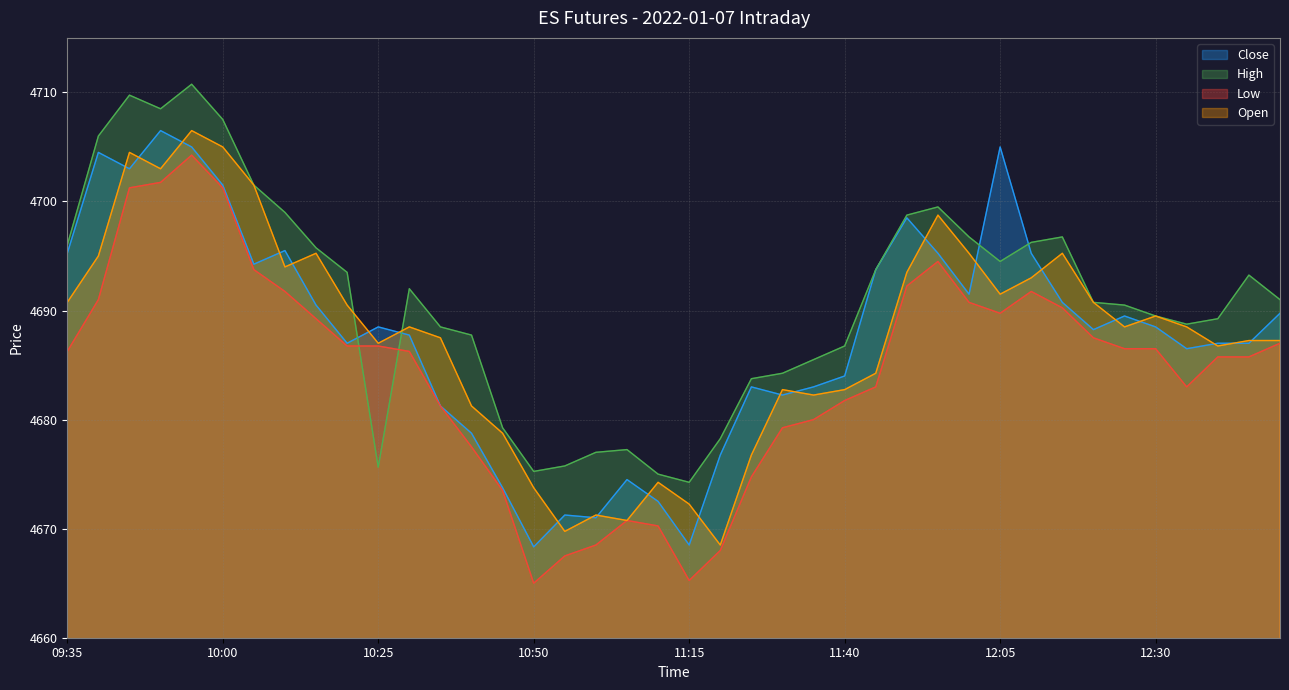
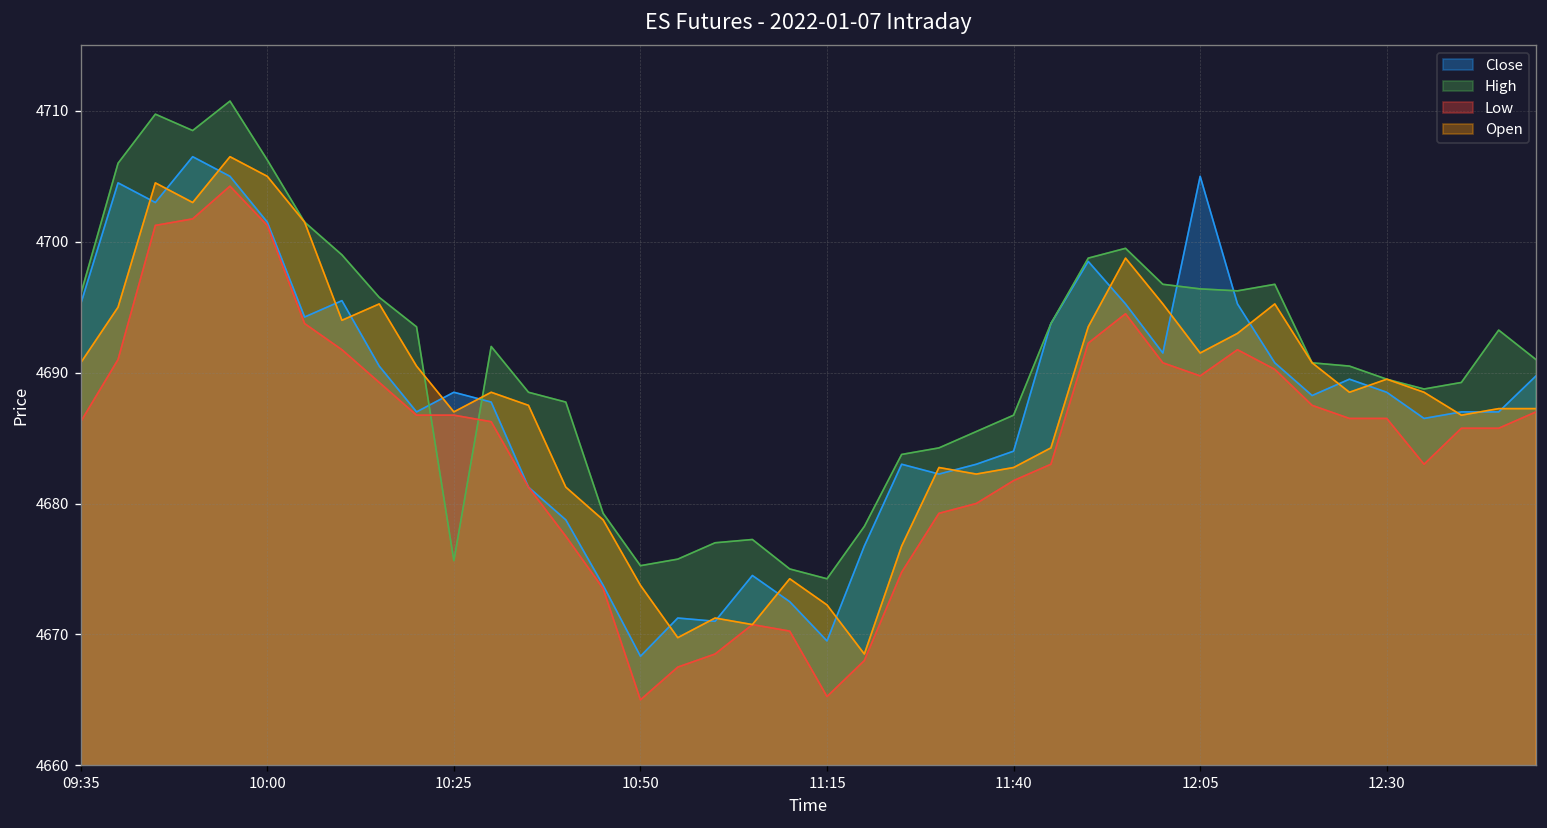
  {
    "Close": {
      "09:35": 4695.3,
      "10:00": 4701.5,
      "10:25": 4688.5,
      "10:50": 4668.3,
-     "11:15": 4668.5,
+     "11:15": 4669.5,
      "11:40": 4684.0,
      "12:05": 4705.0,
      "12:30": 4688.5
    },
    "High": {
      "09:35": 4696.0,
-     "10:00": 4707.5,
+     "10:00": 4706.3,
      "10:25": 4675.6,
      "10:50": 4675.3,
      "11:15": 4674.3,
      "11:40": 4686.8,
-     "12:05": 4694.5
+     "12:05": 4696.4
    }
  }
